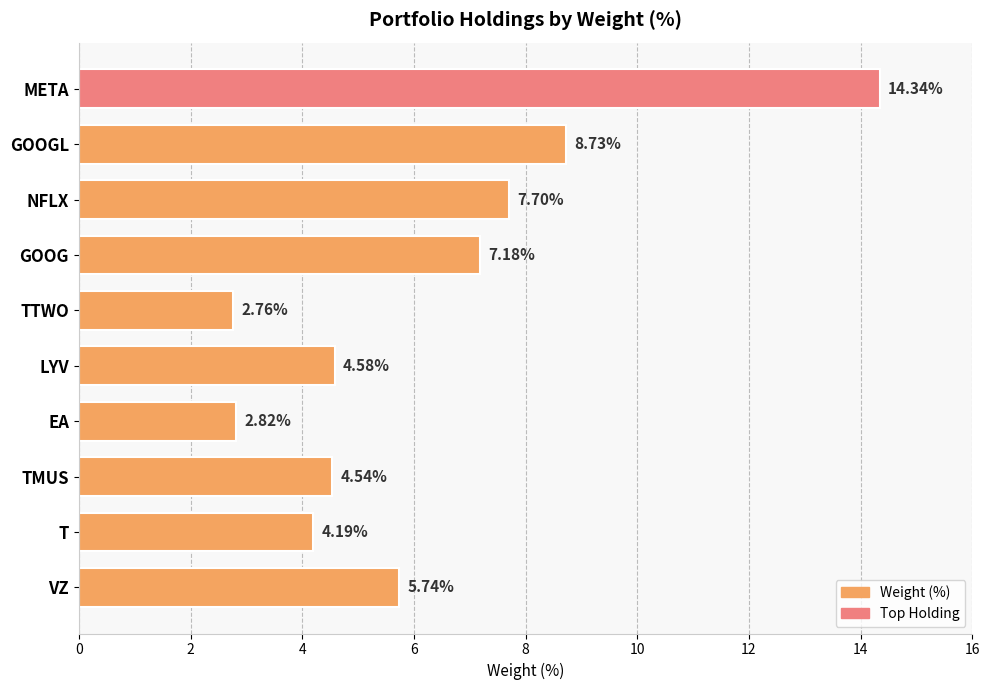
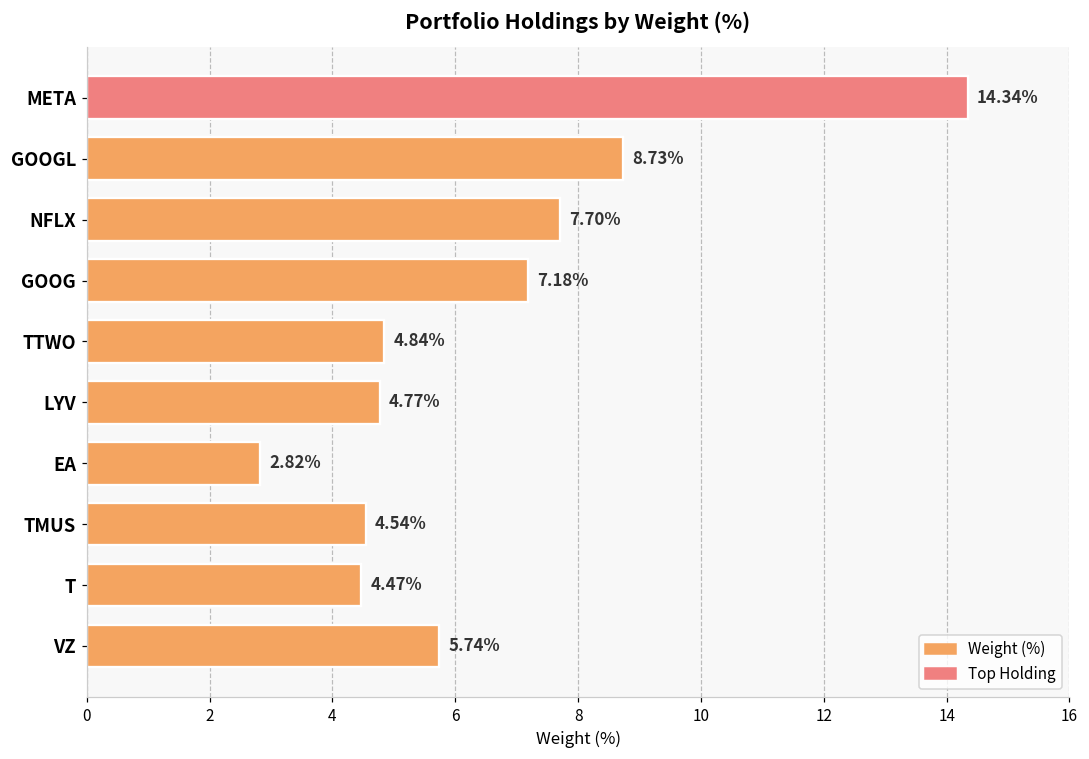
  {
    "META": "14.34%",
    "GOOGL": "8.73%",
    "NFLX": "7.70%",
    "GOOG": "7.18%",
-   "TTWO": "2.76%",
-   "LYV": "4.58%",
+   "TTWO": "4.84%",
+   "LYV": "4.77%",
    "EA": "2.82%",
    "TMUS": "4.54%",
-   "T": "4.19%",
+   "T": "4.47%",
    "VZ": "5.74%"
  }
